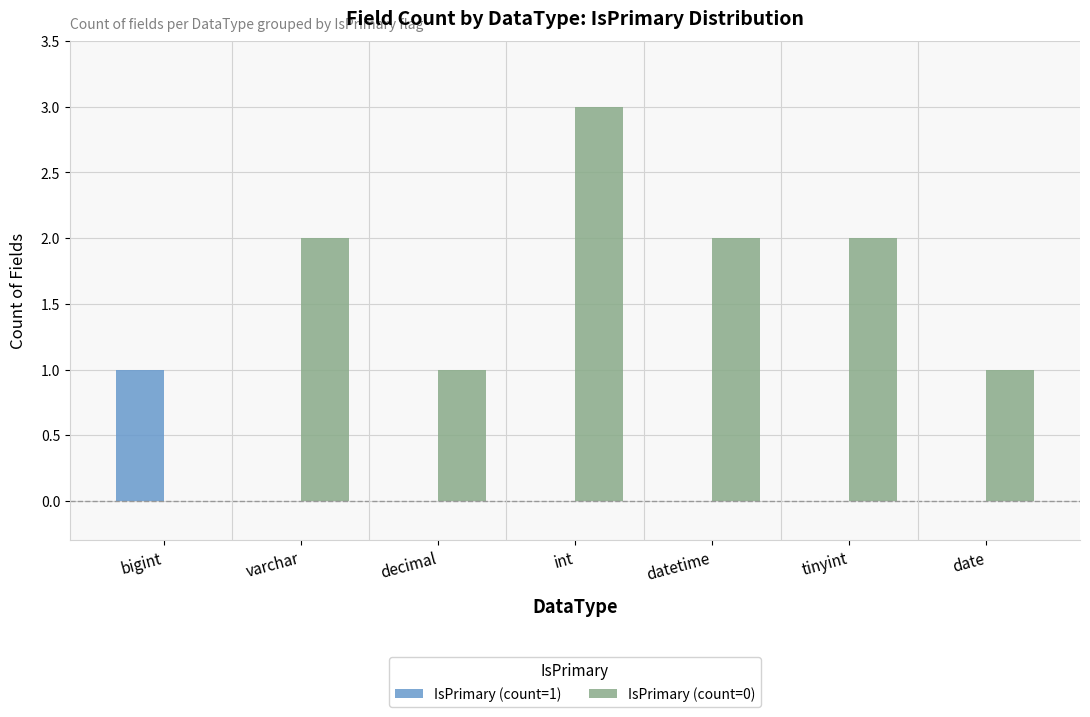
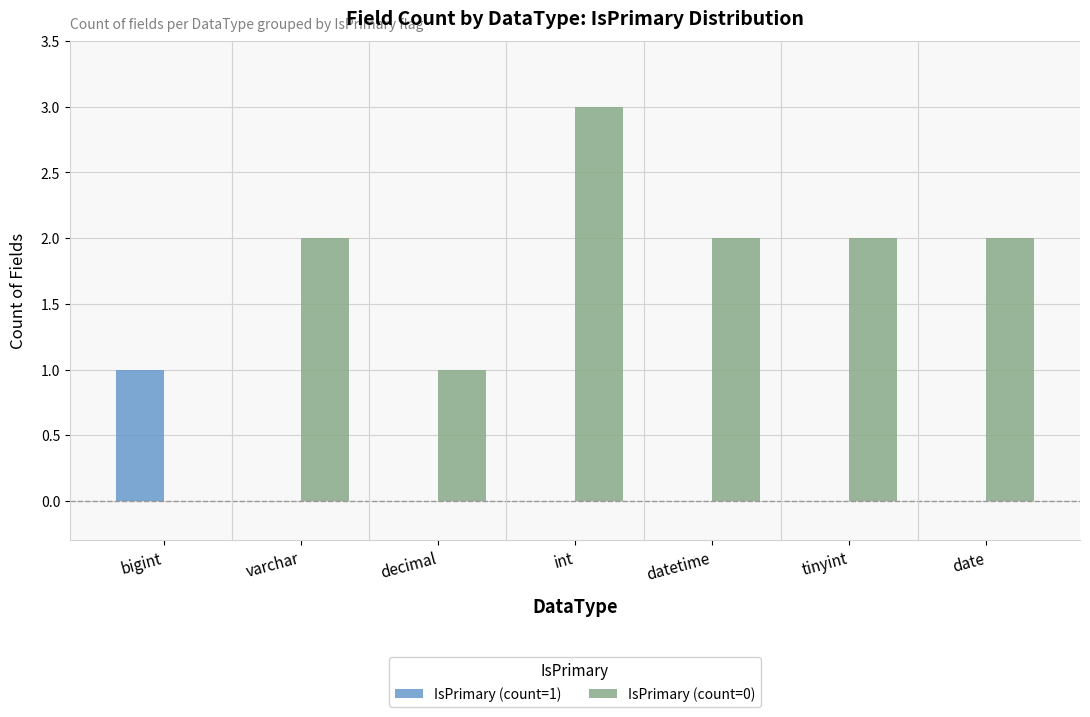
  {
    "IsPrimary (count=1)": {
      "bigint": 1,
      "varchar": 0,
      "decimal": 0,
      "int": 0,
      "datetime": 0,
      "tinyint": 0,
      "date": 0
    },
    "IsPrimary (count=0)": {
      "bigint": 0,
      "varchar": 2,
      "decimal": 1,
      "int": 3,
      "datetime": 2,
      "tinyint": 2,
-     "date": 1
+     "date": 2
    }
  }
